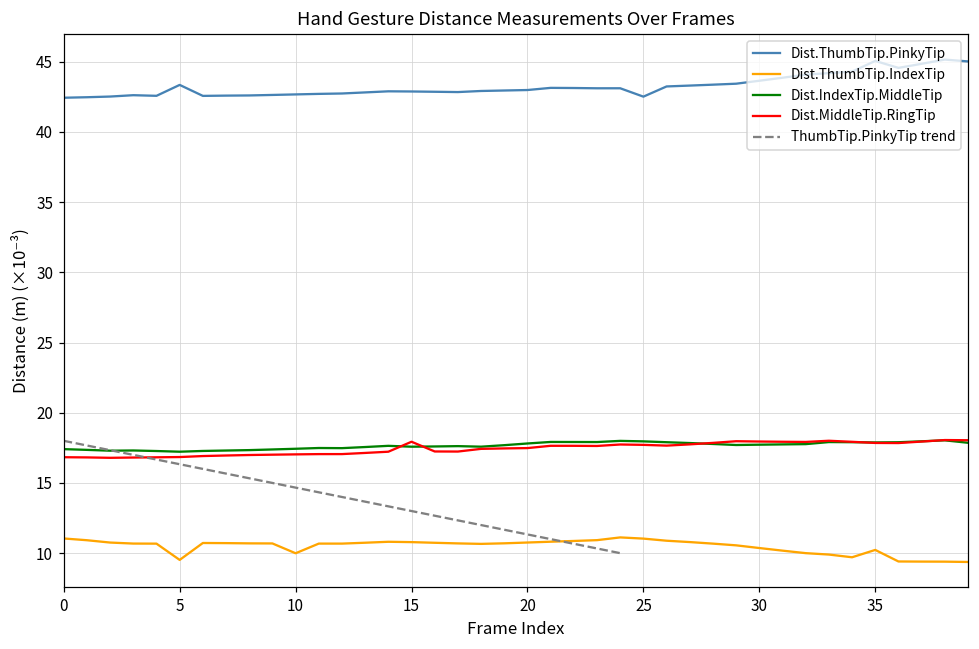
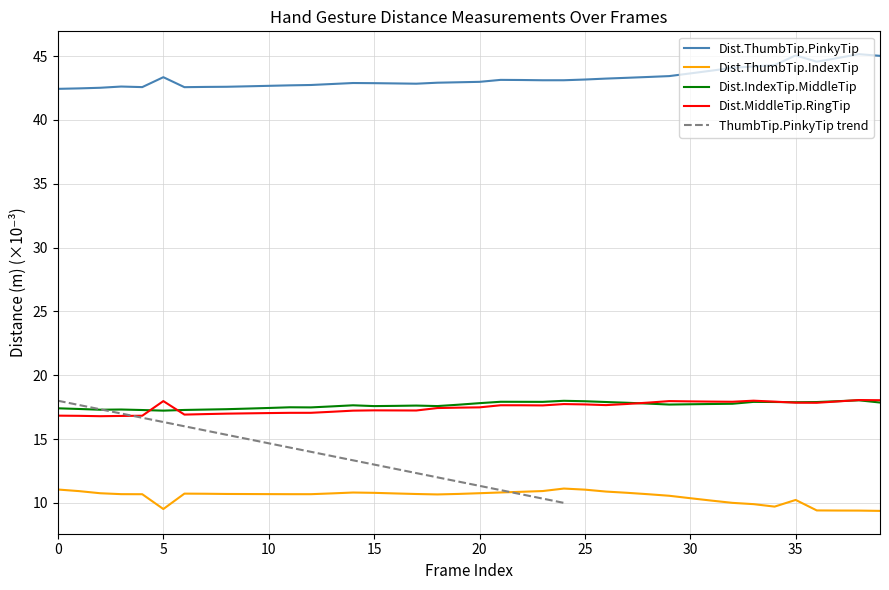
  {
    "Dist.ThumbTip.PinkyTip": {
      "0": 42.4,
      "5": 43.3,
      "10": 42.7,
      "15": 42.9,
      "20": 43.0,
-     "25": 42.5
+     "25": 43.2
    },
    "Dist.ThumbTip.IndexTip": {
      "0": 11.0,
      "5": 9.5,
-     "10": 10.0,
+     "10": 10.7,
      "15": 10.8,
      "20": 10.8,
      "25": 11.0,
      "30": 10.4,
      "35": 10.2
    },
    "Dist.IndexTip.MiddleTip": {
      "0": 17.4,
      "5": 17.2,
      "10": 17.4,
      "15": 17.6,
      "20": 17.8,
      "25": 18.0,
      "30": 17.7
    },
    "Dist.MiddleTip.RingTip": {
      "0": 16.8,
-     "5": 16.8,
+     "5": 18.0,
      "10": 17.0,
-     "15": 17.9,
+     "15": 17.2,
      "20": 17.5,
      "25": 17.7,
      "30": 17.9
    },
    "ThumbTip.PinkyTip trend": {
      "0": 18.0,
      "5": 16.3,
      "10": 14.7,
      "15": 13.0,
      "20": 11.3
    }
  }
